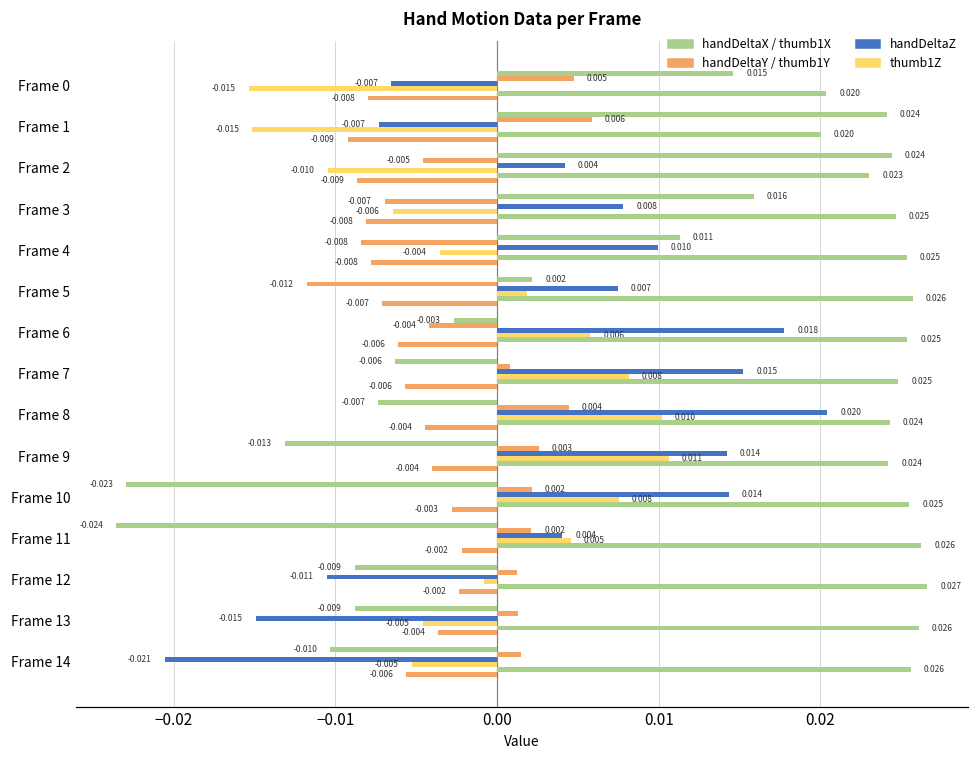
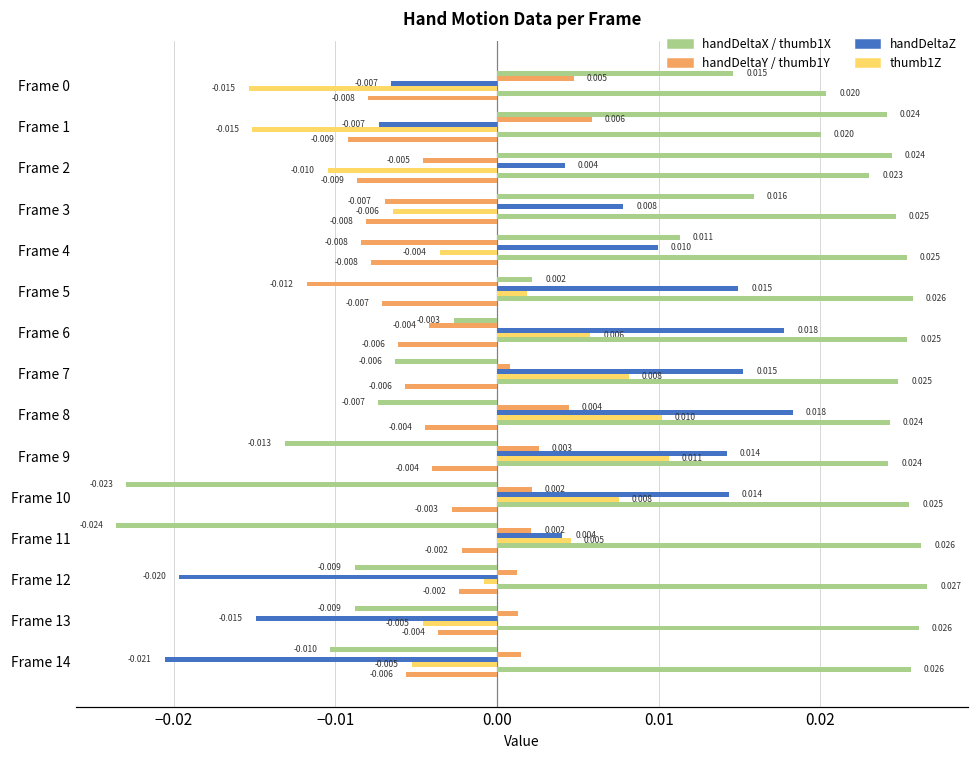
  {
    "handDeltaZ": {
      "Frame 0": -0.007,
      "Frame 1": -0.007,
      "Frame 2": 0.004,
      "Frame 3": 0.008,
      "Frame 4": 0.010,
-     "Frame 5": 0.007,
+     "Frame 5": 0.015,
      "Frame 6": 0.018,
      "Frame 7": 0.015,
-     "Frame 8": 0.020,
+     "Frame 8": 0.018,
      "Frame 9": 0.014,
      "Frame 10": 0.014,
-     "Frame 12": -0.011,
+     "Frame 12": -0.020,
      "Frame 13": -0.015,
      "Frame 14": -0.021
    }
  }
